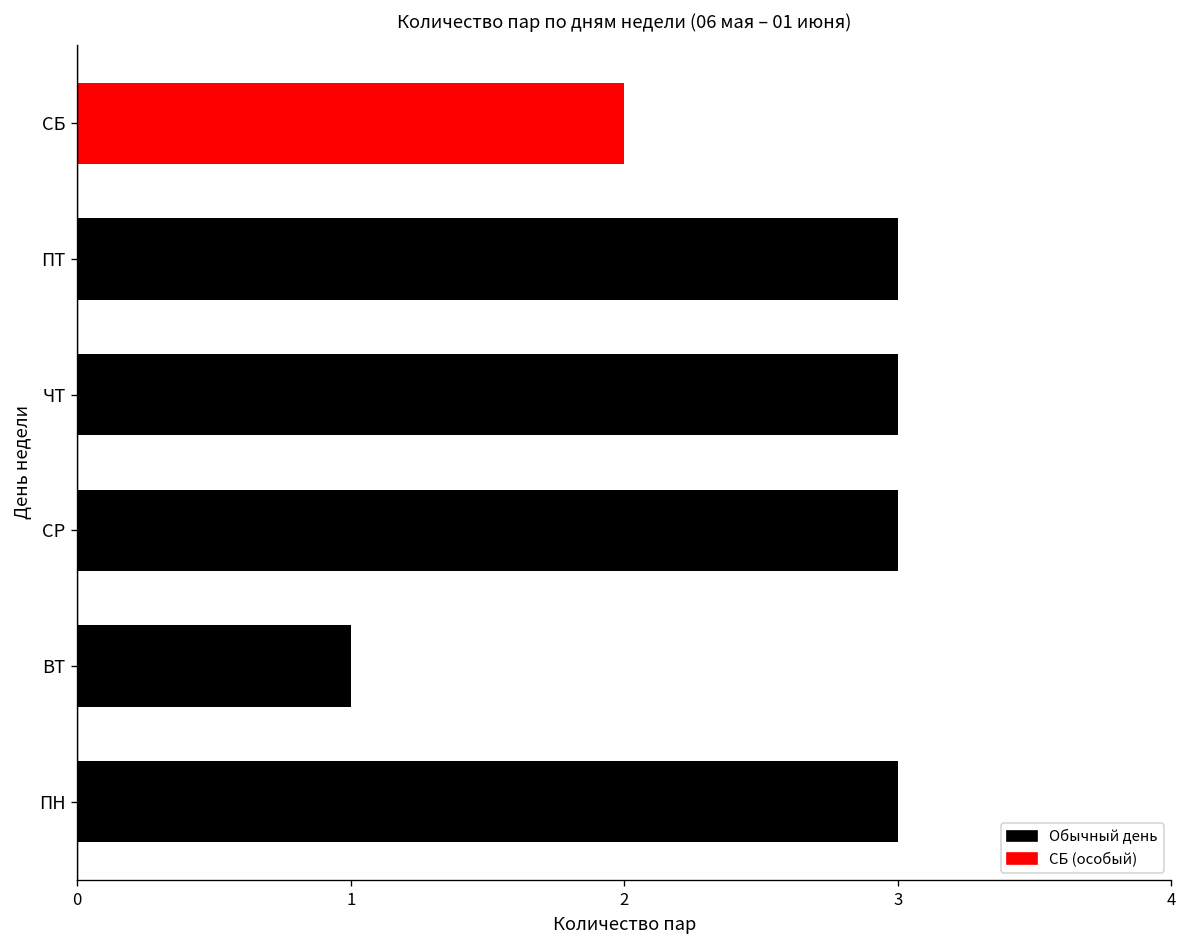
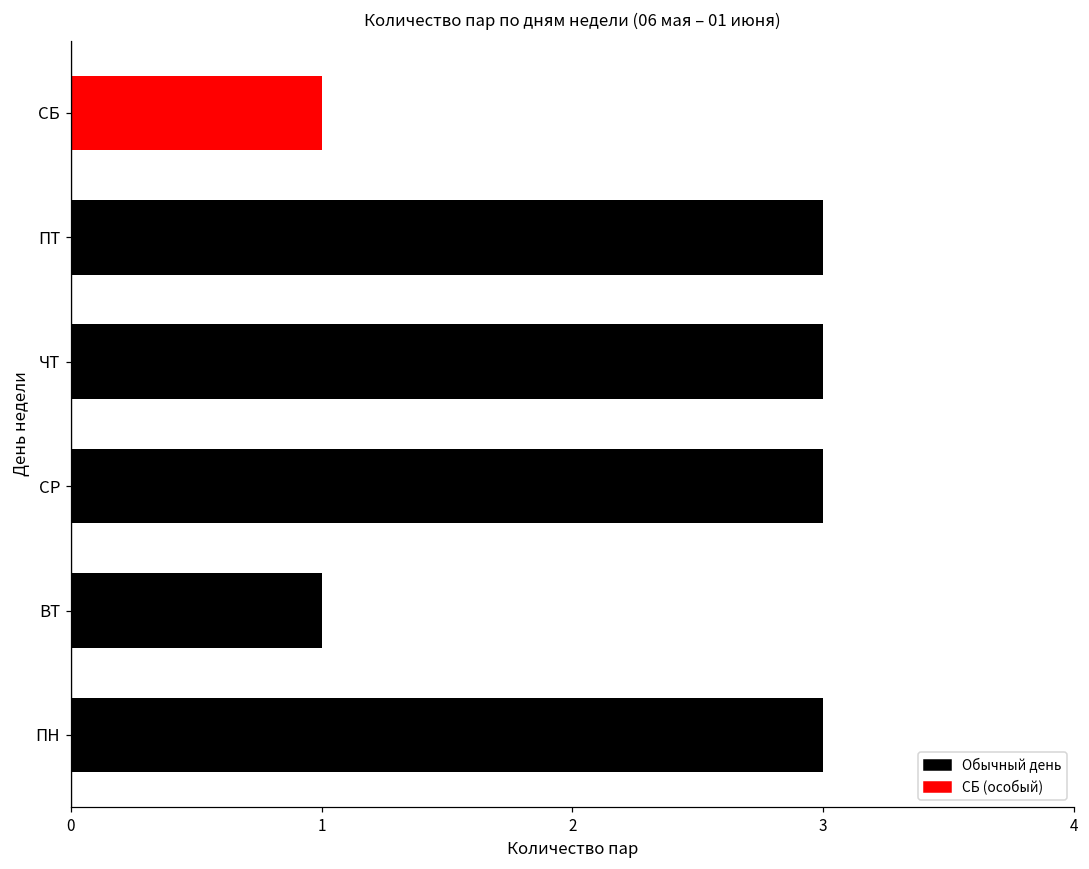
  {
-   "СБ": 2,
+   "СБ": 1,
    "ПТ": 3,
    "ЧТ": 3,
    "СР": 3,
    "ВТ": 1,
    "ПН": 3
  }
